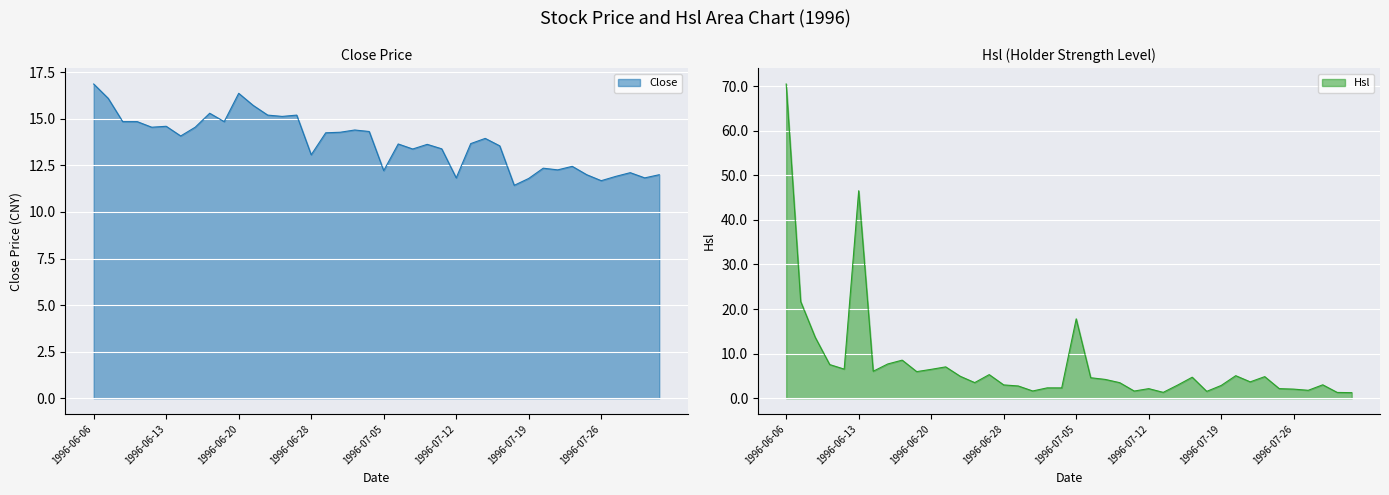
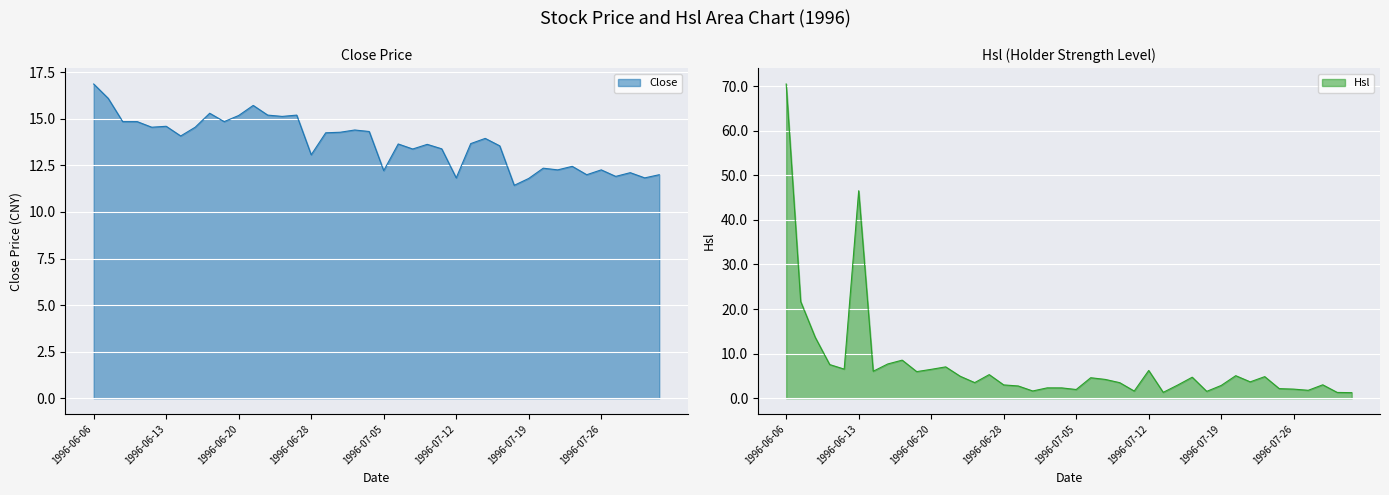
  {
    "Close Price": {
      "1996-06-06": 16.9,
      "1996-06-13": 14.6,
-     "1996-06-20": 16.4,
+     "1996-06-20": 15.2,
      "1996-06-28": 13.1,
      "1996-07-05": 12.2,
      "1996-07-12": 11.8,
      "1996-07-19": 11.8,
-     "1996-07-26": 11.7
+     "1996-07-26": 12.3
    },
    "Hsl (Holder Strength Level)": {
      "1996-06-06": 70,
      "1996-06-13": 47,
      "1996-06-20": 6,
      "1996-06-28": 3,
-     "1996-07-05": 18,
-     "1996-07-12": 2,
+     "1996-07-05": 2,
+     "1996-07-12": 6,
      "1996-07-19": 3,
      "1996-07-26": 2
    }
  }
